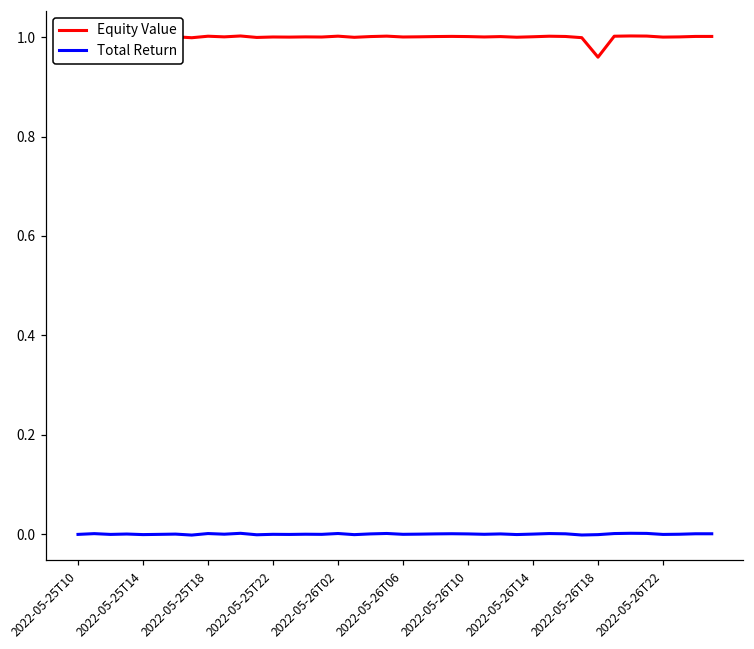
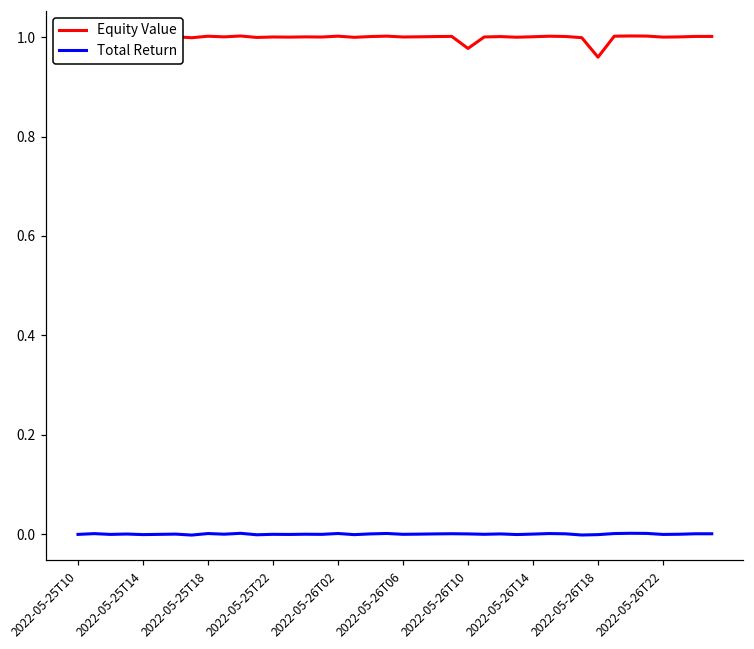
  {
    "Equity Value": {
      "2022-05-25T18": 1.00,
      "2022-05-25T22": 1.00,
      "2022-05-26T02": 1.00,
      "2022-05-26T06": 1.00,
-     "2022-05-26T10": 1.00,
+     "2022-05-26T10": 0.98,
      "2022-05-26T14": 1.00,
      "2022-05-26T18": 0.96,
      "2022-05-26T22": 1.00
    },
    "Total Return": {
      "2022-05-25T10": 0.00,
      "2022-05-25T14": 0.00,
      "2022-05-25T18": 0.00,
      "2022-05-25T22": 0.00,
      "2022-05-26T02": 0.00,
      "2022-05-26T06": 0.00,
      "2022-05-26T10": 0.00,
      "2022-05-26T14": 0.00,
      "2022-05-26T18": 0.00,
      "2022-05-26T22": 0.00
    }
  }
